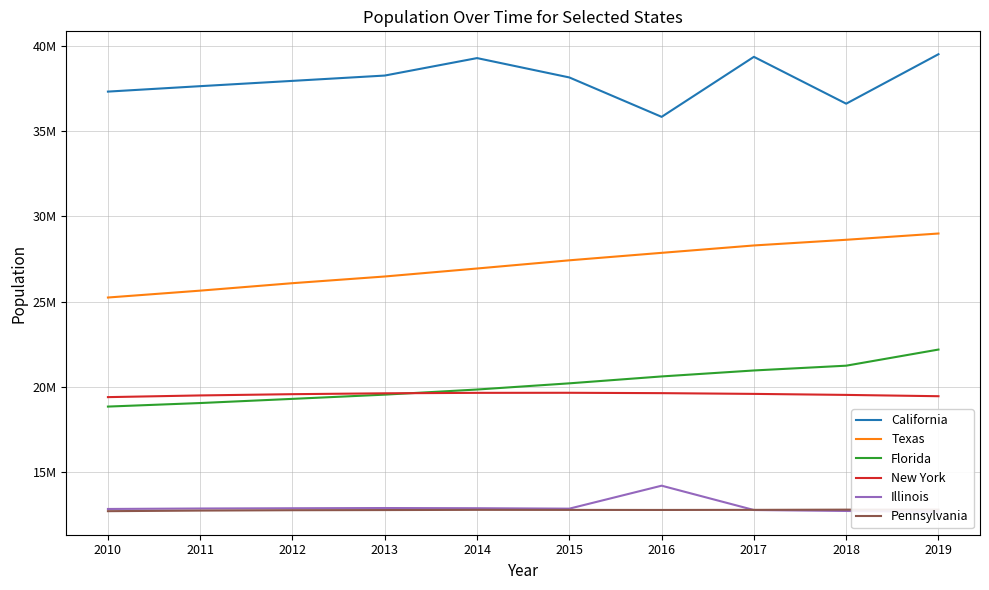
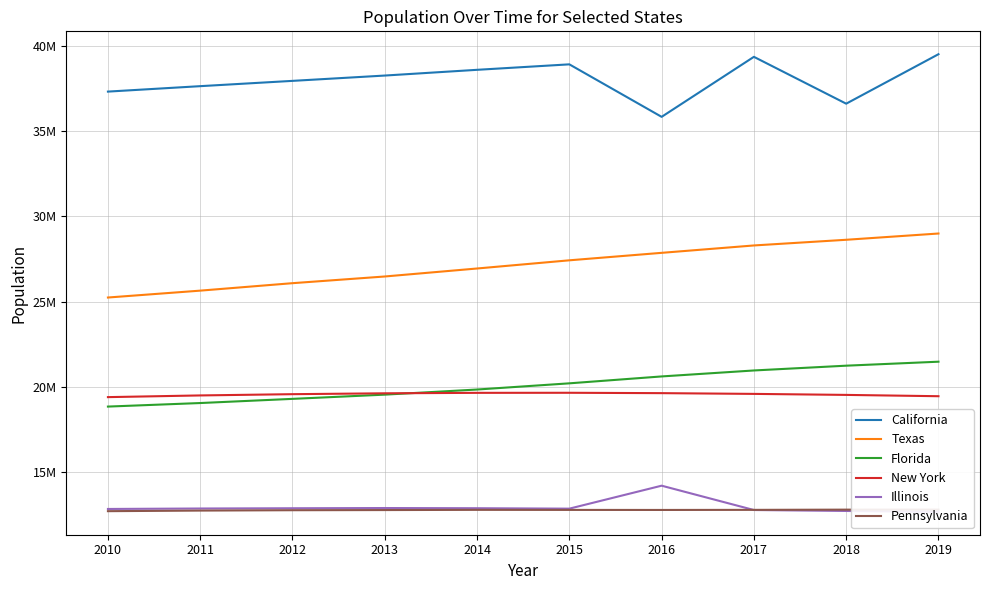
  {
    "California": {
      "2010": 37300000,
      "2011": 37600000,
      "2012": 37900000,
      "2013": 38300000,
-     "2014": 39300000,
-     "2015": 38100000,
+     "2014": 38600000,
+     "2015": 38900000,
      "2016": 35800000,
      "2017": 39400000,
      "2018": 36600000,
      "2019": 39500000
    },
    "Texas": {
      "2010": 25200000,
      "2011": 25600000,
      "2012": 26100000,
      "2013": 26500000,
      "2014": 26900000,
      "2015": 27400000,
      "2016": 27900000,
      "2017": 28300000,
      "2018": 28600000,
      "2019": 29000000
    },
    "Florida": {
      "2010": 18800000,
      "2011": 19100000,
      "2012": 19300000,
      "2014": 19800000,
      "2015": 20200000,
      "2016": 20600000,
      "2017": 21000000,
      "2018": 21200000,
-     "2019": 22200000
+     "2019": 21500000
    },
    "New York": {
      "2010": 19400000,
      "2011": 19500000,
      "2012": 19600000,
      "2014": 19700000,
      "2015": 19700000,
      "2016": 19600000,
      "2017": 19600000,
      "2018": 19500000,
      "2019": 19500000
    },
    "Illinois": {
      "2016": 14200000
    },
    "Pennsylvania": {
      "2016": 12800000
    }
  }
